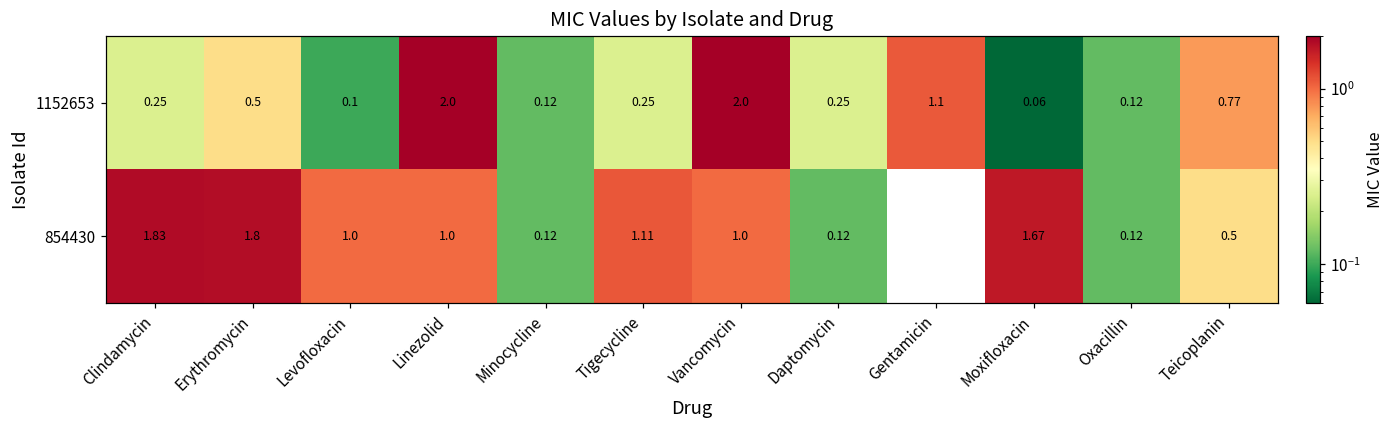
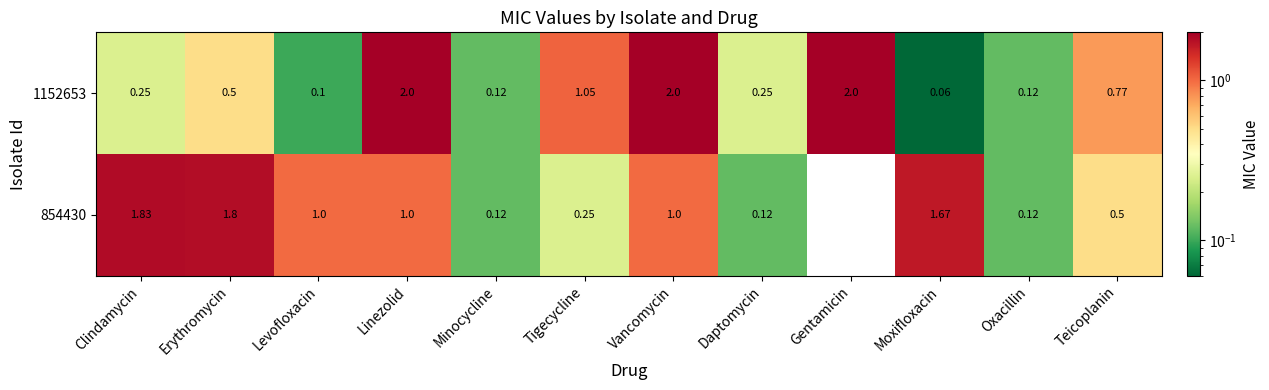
  {
    "1152653": {
      "Clindamycin": 0.25,
      "Erythromycin": 0.5,
      "Levofloxacin": 0.1,
      "Linezolid": 2.0,
      "Minocycline": 0.12,
-     "Tigecycline": 0.25,
+     "Tigecycline": 1.05,
      "Vancomycin": 2.0,
      "Daptomycin": 0.25,
-     "Gentamicin": 1.1,
+     "Gentamicin": 2.0,
      "Moxifloxacin": 0.06,
      "Oxacillin": 0.12,
      "Teicoplanin": 0.77
    },
    "854430": {
      "Clindamycin": 1.83,
      "Erythromycin": 1.8,
      "Levofloxacin": 1.0,
      "Linezolid": 1.0,
      "Minocycline": 0.12,
-     "Tigecycline": 1.11,
+     "Tigecycline": 0.25,
      "Vancomycin": 1.0,
      "Daptomycin": 0.12,
      "Moxifloxacin": 1.67,
      "Oxacillin": 0.12,
      "Teicoplanin": 0.5
    }
  }
